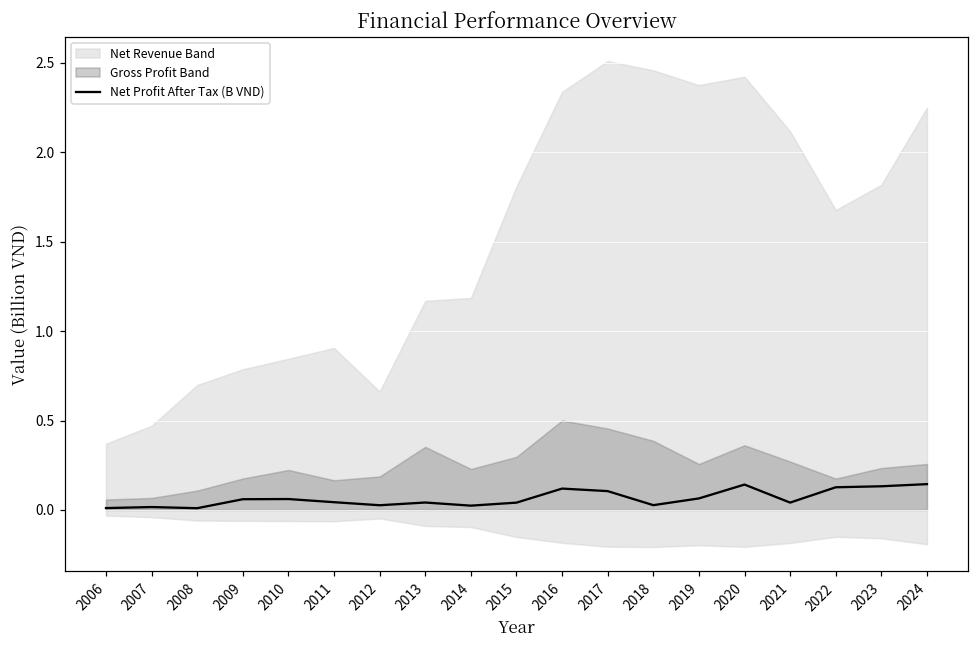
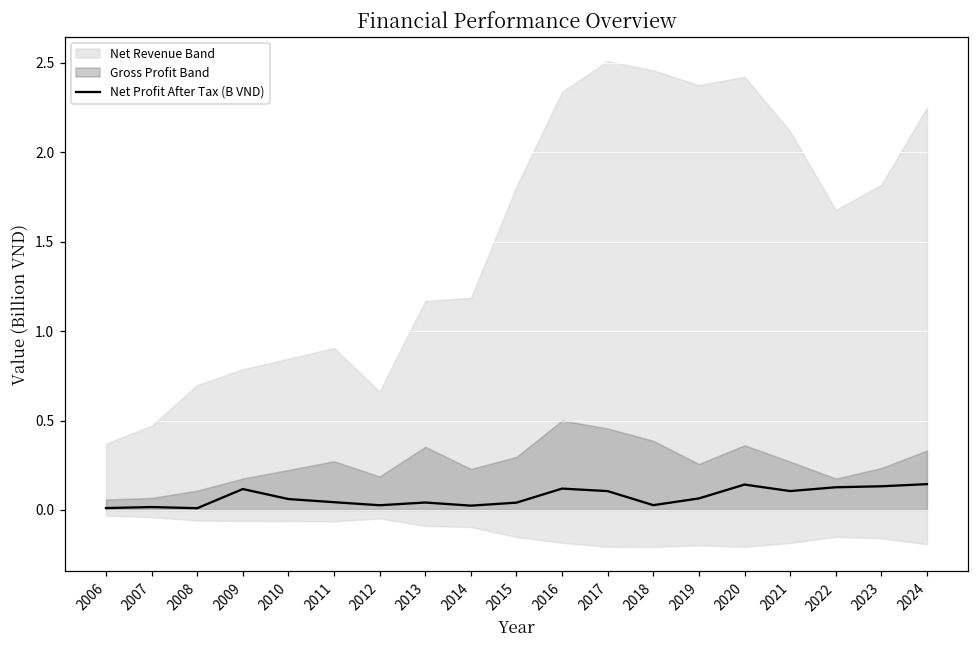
  {
    "Net Profit After Tax (B VND)": {
      "2006": 0.01,
      "2007": 0.02,
      "2008": 0.01,
-     "2009": 0.06,
+     "2009": 0.12,
      "2010": 0.06,
      "2011": 0.04,
      "2012": 0.03,
      "2013": 0.04,
      "2014": 0.02,
      "2015": 0.04,
      "2016": 0.12,
      "2017": 0.11,
      "2018": 0.03,
      "2019": 0.06,
      "2020": 0.14,
-     "2021": 0.04,
+     "2021": 0.11,
      "2022": 0.13,
      "2023": 0.13,
      "2024": 0.14
    },
    "Gross Profit Band": {
      "2006": 0.06,
      "2007": 0.07,
      "2008": 0.11,
      "2009": 0.18,
      "2010": 0.22,
-     "2011": 0.17,
+     "2011": 0.27,
      "2012": 0.19,
      "2013": 0.35,
      "2014": 0.23,
      "2015": 0.30,
      "2016": 0.50,
      "2017": 0.46,
      "2018": 0.39,
      "2019": 0.26,
      "2020": 0.36,
      "2021": 0.27,
      "2022": 0.18,
      "2023": 0.23,
-     "2024": 0.26
+     "2024": 0.33
    }
  }
